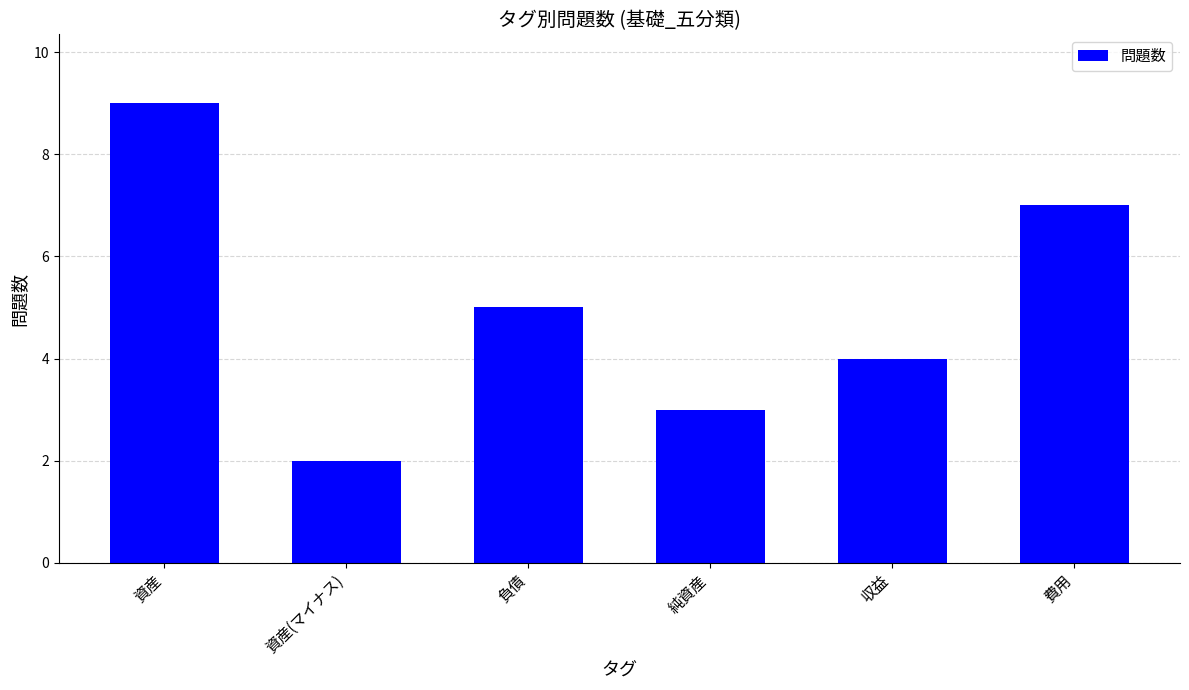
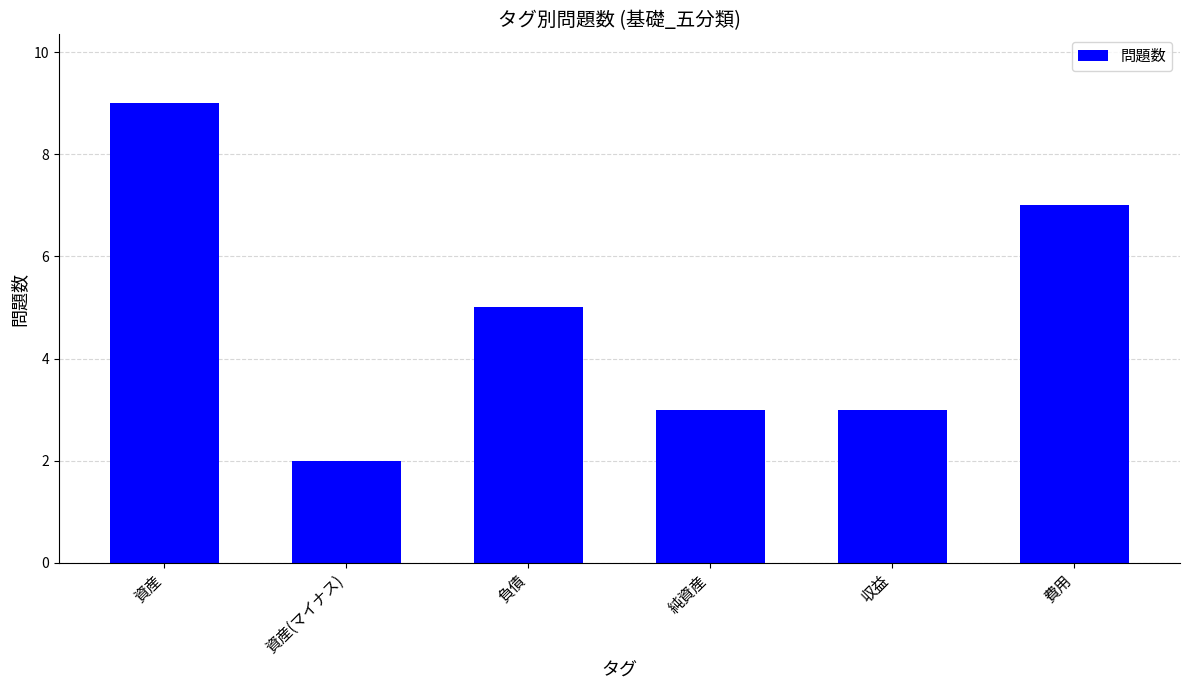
  {
    "資産": 9,
    "資産(マイナス)": 2,
    "負債": 5,
    "純資産": 3,
-   "収益": 4,
+   "収益": 3,
    "費用": 7
  }
